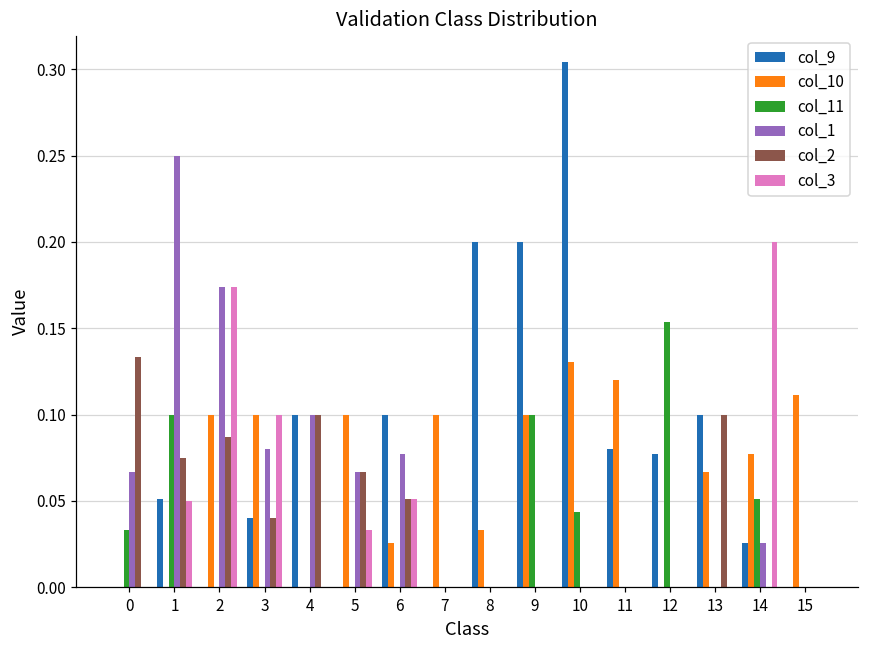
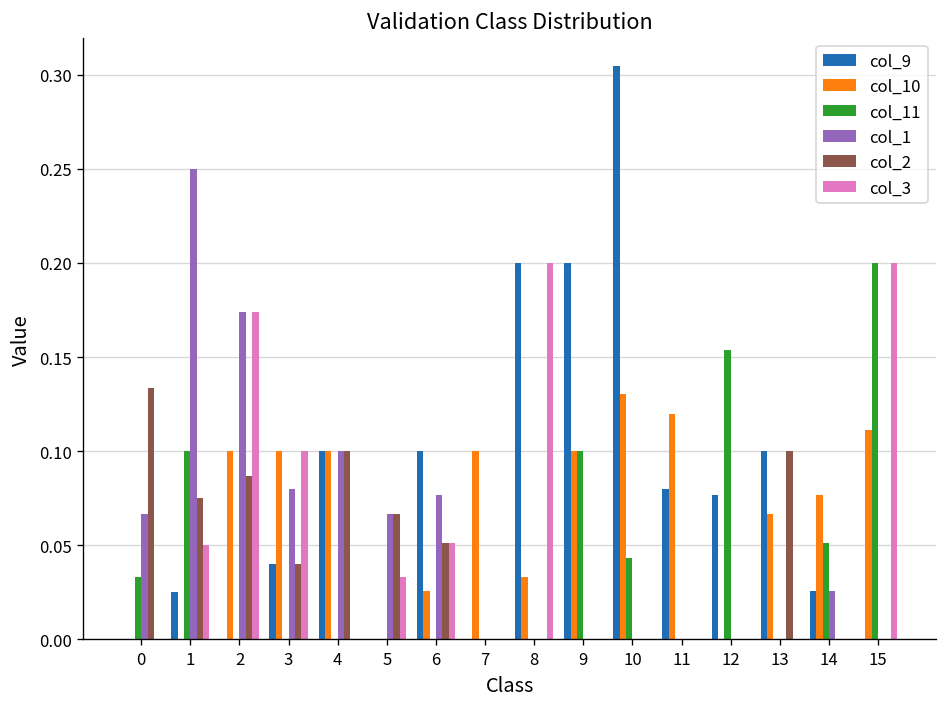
  {
    "col_9": {
      "0": 0.000,
-     "1": 0.051,
+     "1": 0.025,
      "2": 0.000,
      "3": 0.040,
      "4": 0.100,
      "5": 0.000,
      "6": 0.100,
      "7": 0.000,
      "8": 0.200,
      "9": 0.200,
      "10": 0.304,
      "11": 0.080,
      "12": 0.077,
      "13": 0.100,
      "14": 0.026,
      "15": 0.000
    },
    "col_10": {
      "0": 0.0,
      "1": 0.0,
      "2": 0.1,
      "3": 0.1,
-     "4": 0.0,
-     "5": 0.1,
+     "4": 0.1,
+     "5": 0.0,
      "6": 0.026,
      "7": 0.1,
      "8": 0.033,
      "9": 0.1,
      "10": 0.130,
      "11": 0.120,
      "12": 0.0,
      "13": 0.067,
      "14": 0.077,
      "15": 0.111
    },
    "col_11": {
      "0": 0.033,
      "1": 0.1,
      "2": 0.0,
      "3": 0.0,
      "4": 0.0,
      "5": 0.0,
      "6": 0.0,
      "7": 0.0,
      "8": 0.0,
      "9": 0.1,
      "10": 0.043,
      "11": 0.0,
      "12": 0.154,
      "13": 0.0,
      "14": 0.051,
-     "15": 0.0
+     "15": 0.2
    },
    "col_1": {
      "0": 0.067,
      "1": 0.250,
      "2": 0.174,
      "3": 0.080,
      "4": 0.100,
      "5": 0.067,
      "6": 0.077,
      "7": 0.000,
      "8": 0.000,
      "9": 0.000,
      "10": 0.000,
      "11": 0.000,
      "12": 0.000,
      "13": 0.000,
      "14": 0.026,
      "15": 0.000
    },
    "col_2": {
      "0": 0.133,
      "1": 0.075,
      "2": 0.087,
      "3": 0.040,
      "4": 0.100,
      "5": 0.067,
      "6": 0.051,
      "7": 0.000,
      "8": 0.000,
      "9": 0.000,
      "10": 0.000,
      "11": 0.000,
      "12": 0.000,
      "13": 0.100,
      "14": 0.000,
      "15": 0.000
    },
    "col_3": {
      "0": 0.0,
      "1": 0.050,
      "2": 0.174,
      "3": 0.1,
      "4": 0.0,
      "5": 0.033,
      "6": 0.051,
      "7": 0.0,
-     "8": 0.0,
+     "8": 0.2,
      "9": 0.0,
      "10": 0.0,
      "11": 0.0,
      "12": 0.0,
      "13": 0.0,
-     "14": 0.2,
-     "15": 0.0
+     "14": 0.0,
+     "15": 0.2
    }
  }
